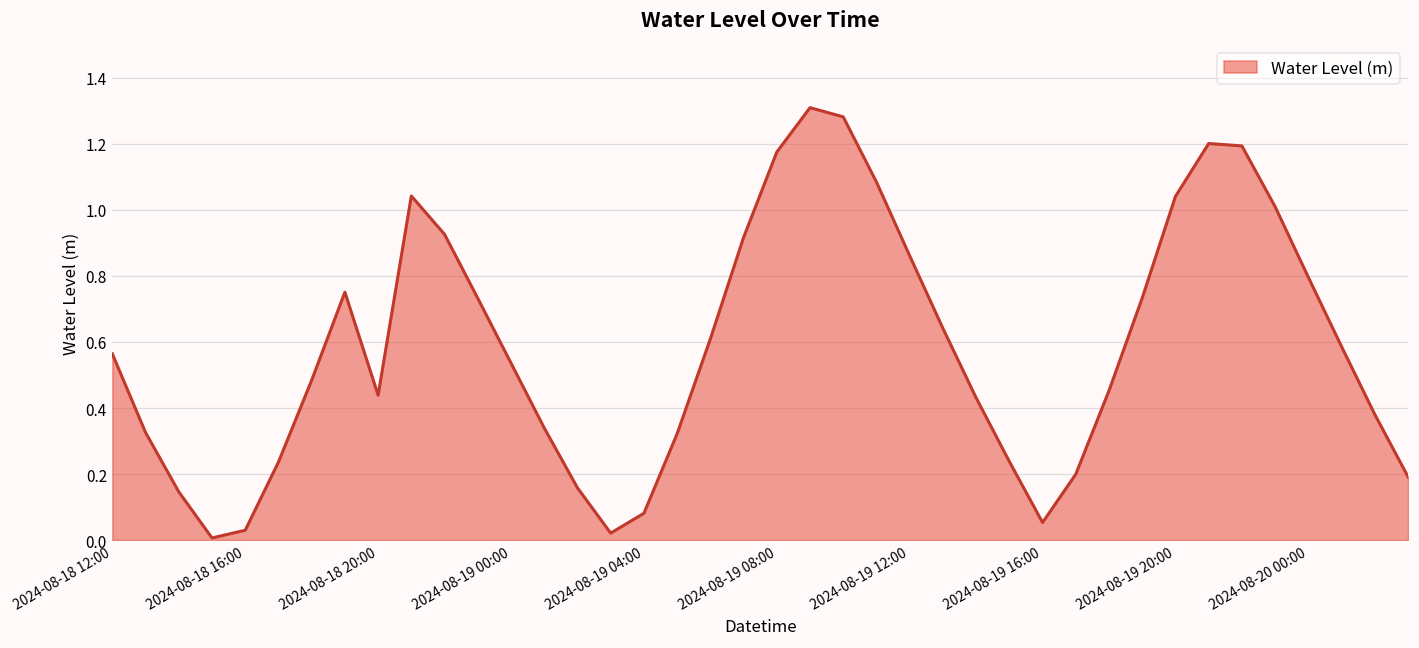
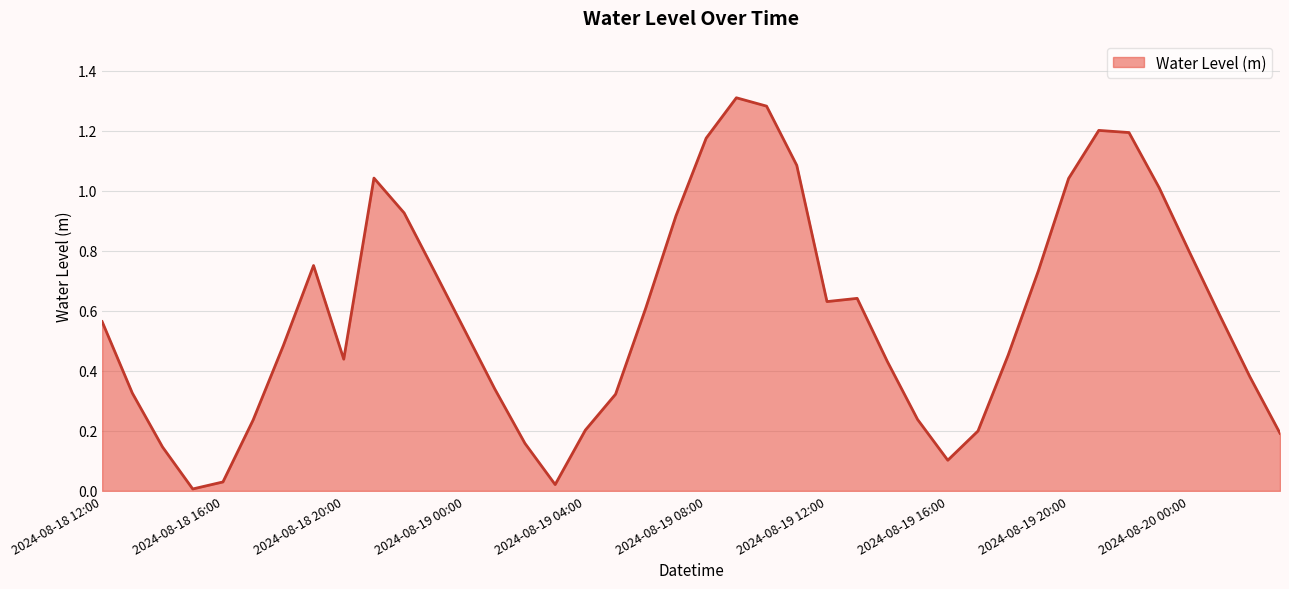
  {
    "2024-08-18 12:00": 0.56,
    "2024-08-18 16:00": 0.03,
    "2024-08-18 20:00": 0.44,
    "2024-08-19 00:00": 0.54,
-   "2024-08-19 04:00": 0.08,
+   "2024-08-19 04:00": 0.20,
    "2024-08-19 08:00": 1.18,
-   "2024-08-19 12:00": 0.86,
-   "2024-08-19 16:00": 0.05,
+   "2024-08-19 12:00": 0.63,
+   "2024-08-19 16:00": 0.10,
    "2024-08-19 20:00": 1.04,
    "2024-08-20 00:00": 0.80
  }
